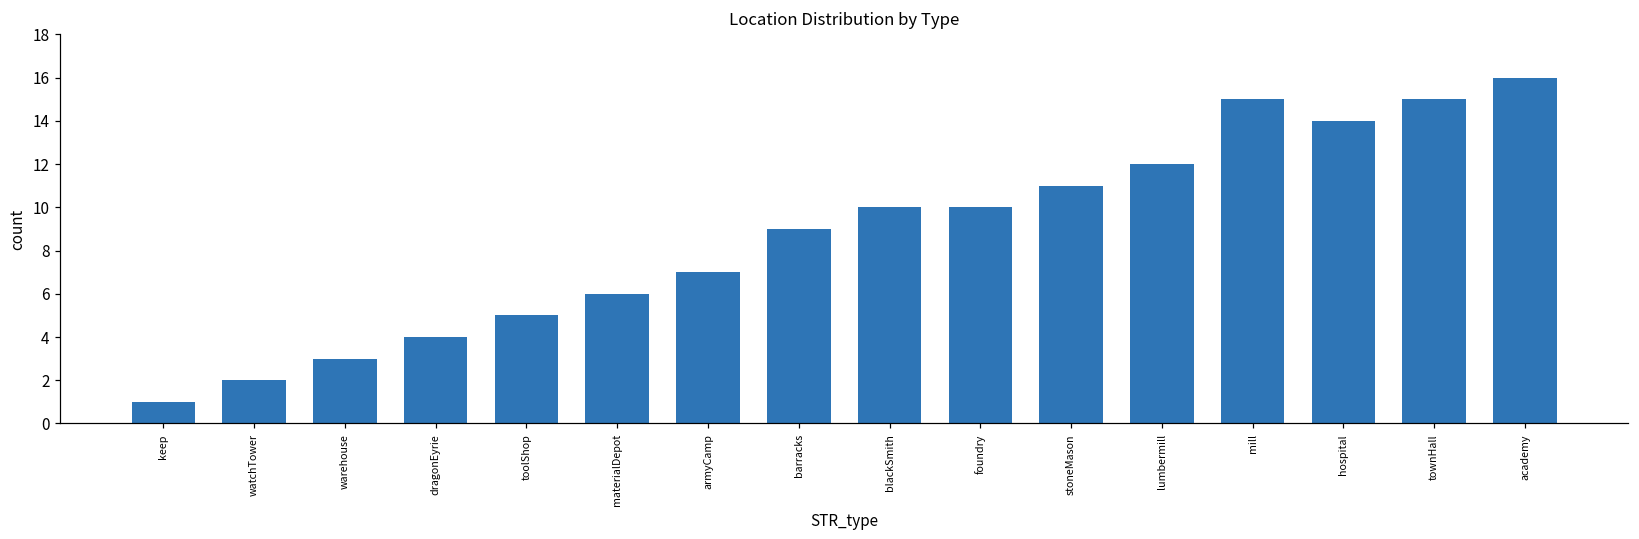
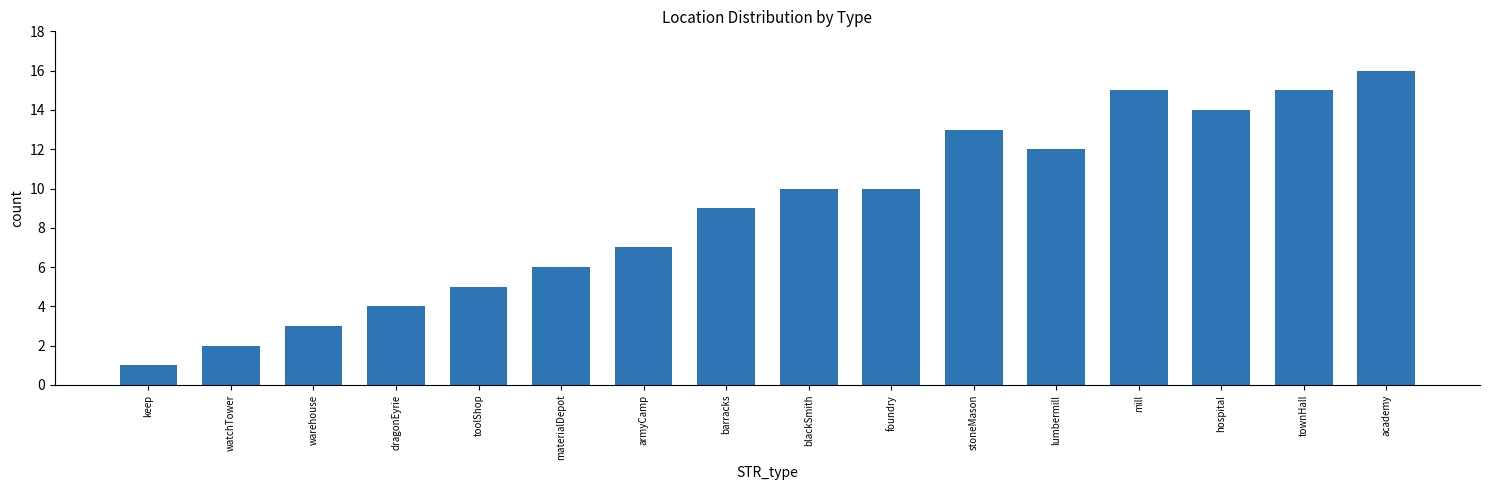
  {
    "keep": 1,
    "watchTower": 2,
    "warehouse": 3,
    "dragonEyrie": 4,
    "toolShop": 5,
    "materialDepot": 6,
    "armyCamp": 7,
    "barracks": 9,
    "blackSmith": 10,
    "foundry": 10,
-   "stoneMason": 11,
+   "stoneMason": 13,
    "lumbermill": 12,
    "mill": 15,
    "hospital": 14,
    "townHall": 15,
    "academy": 16
  }
